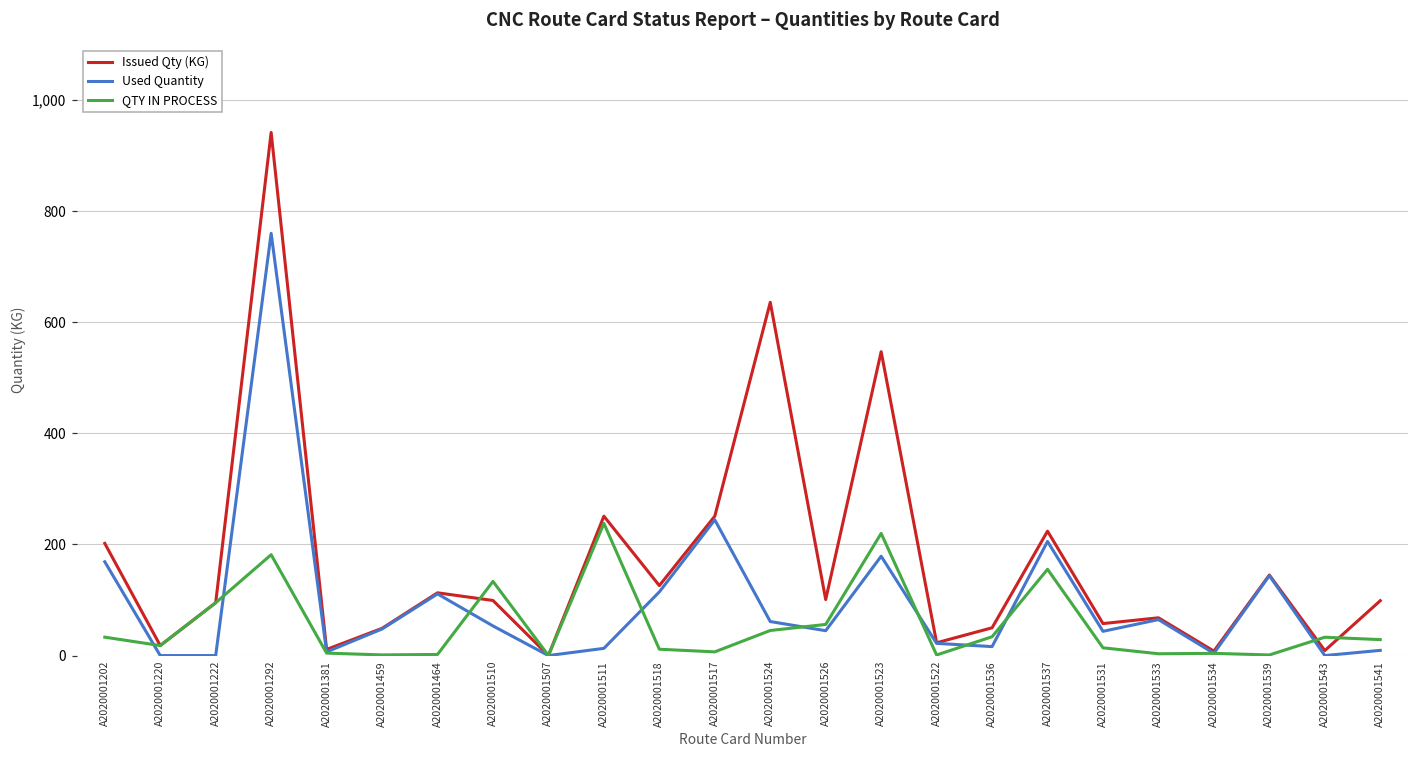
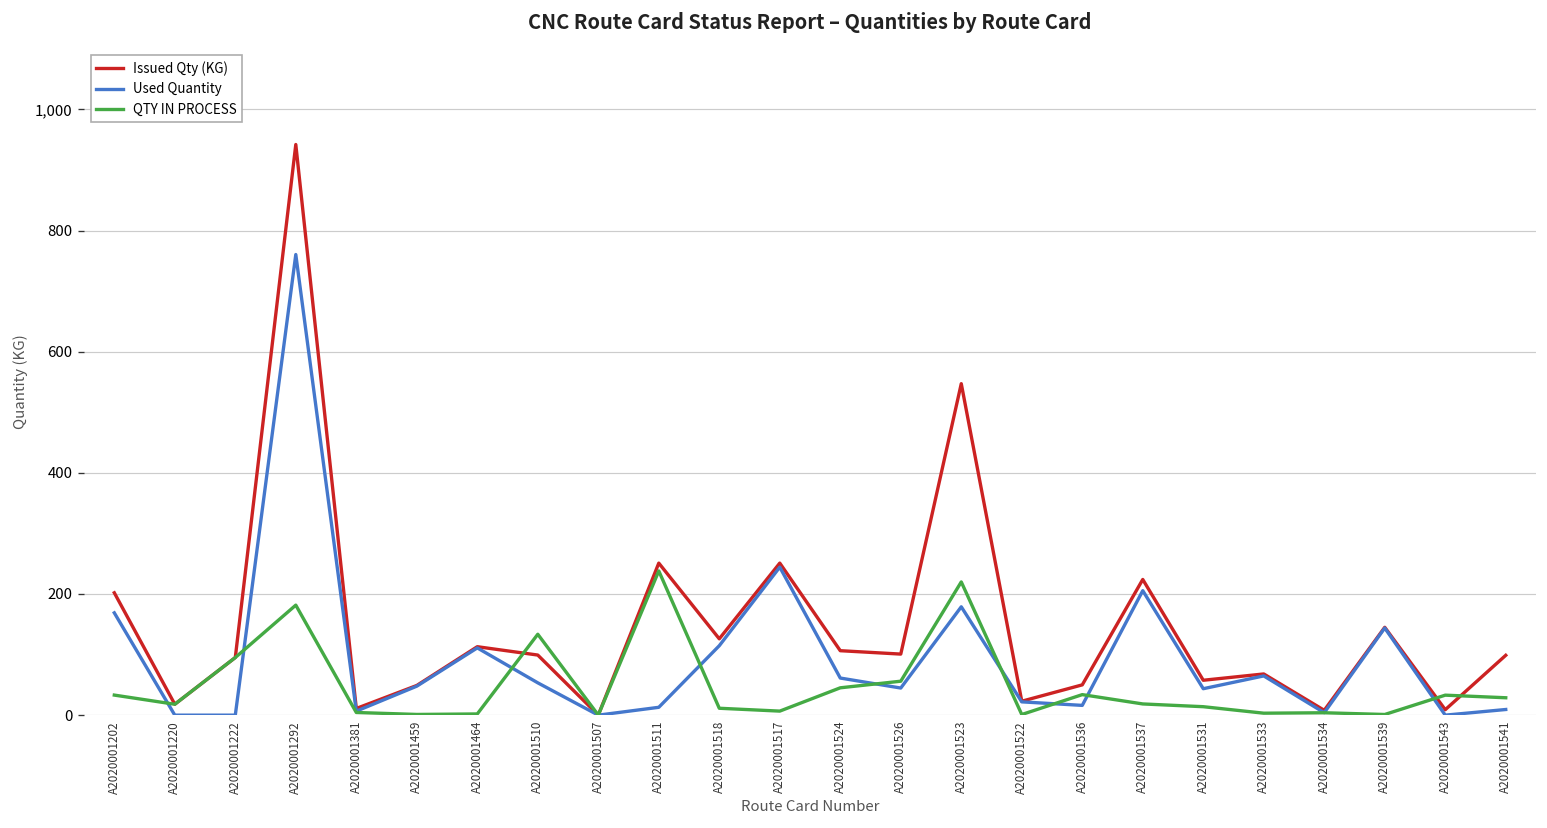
  {
    "Issued Qty (KG)": {
      "A2020001202": 200,
      "A2020001292": 940,
      "A2020001510": 100,
      "A2020001511": 250,
      "A2020001518": 130,
      "A2020001517": 250,
-     "A2020001524": 640,
+     "A2020001524": 110,
      "A2020001526": 100,
      "A2020001523": 550,
      "A2020001536": 50,
      "A2020001537": 220,
      "A2020001531": 60,
      "A2020001543": 10,
      "A2020001541": 100
    },
    "Used Quantity": {
      "A2020001202": 170,
      "A2020001220": 0,
      "A2020001222": 0,
      "A2020001292": 760,
      "A2020001510": 50,
      "A2020001511": 10,
      "A2020001518": 110,
      "A2020001517": 240,
      "A2020001524": 60,
      "A2020001526": 40,
      "A2020001523": 180,
      "A2020001536": 20,
      "A2020001537": 210,
      "A2020001531": 40,
      "A2020001543": 0,
      "A2020001541": 10
    },
    "QTY IN PROCESS": {
      "A2020001202": 30,
      "A2020001292": 180,
      "A2020001459": 0,
      "A2020001464": 0,
      "A2020001510": 130,
      "A2020001511": 240,
      "A2020001518": 10,
      "A2020001517": 10,
      "A2020001524": 50,
      "A2020001526": 60,
      "A2020001523": 220,
      "A2020001522": 0,
      "A2020001536": 30,
-     "A2020001537": 160,
+     "A2020001537": 20,
      "A2020001531": 10,
      "A2020001533": 0,
      "A2020001539": 0,
      "A2020001543": 30,
      "A2020001541": 30
    }
  }
